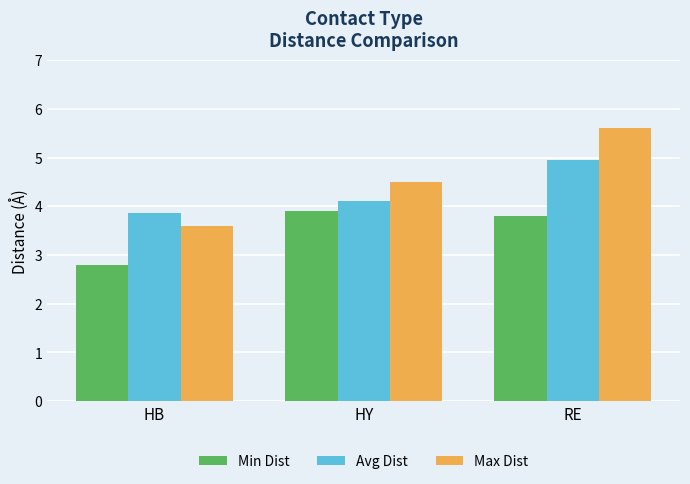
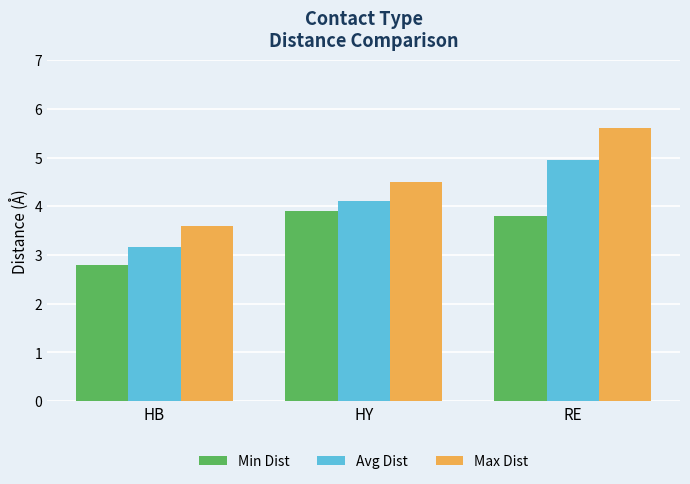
  {
    "Min Dist": {
      "HB": 2.8,
      "HY": 3.9,
      "RE": 3.8
    },
    "Avg Dist": {
-     "HB": 3.9,
+     "HB": 3.2,
      "HY": 4.1,
      "RE": 5.0
    },
    "Max Dist": {
      "HB": 3.6,
      "HY": 4.5,
      "RE": 5.6
    }
  }
